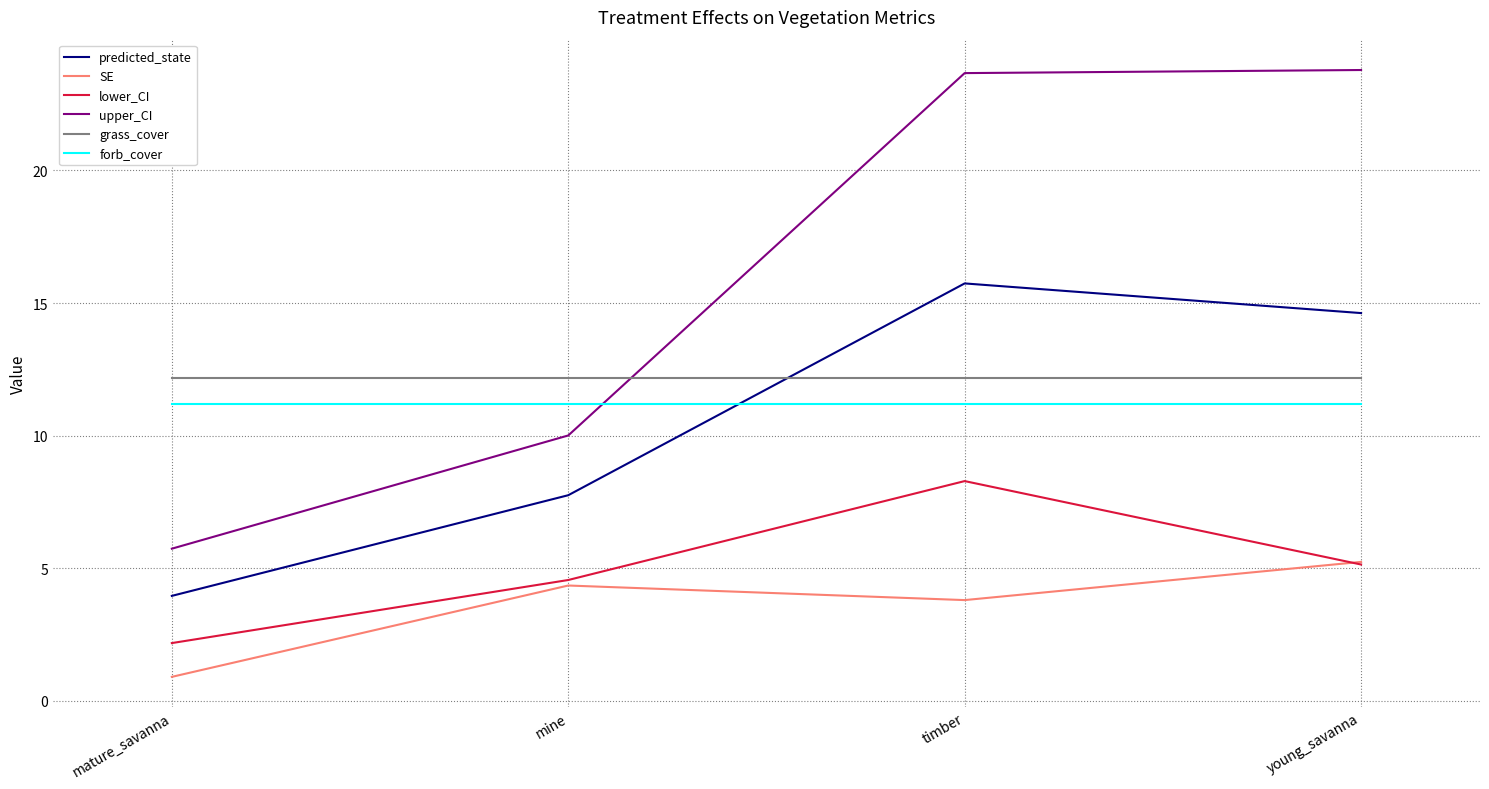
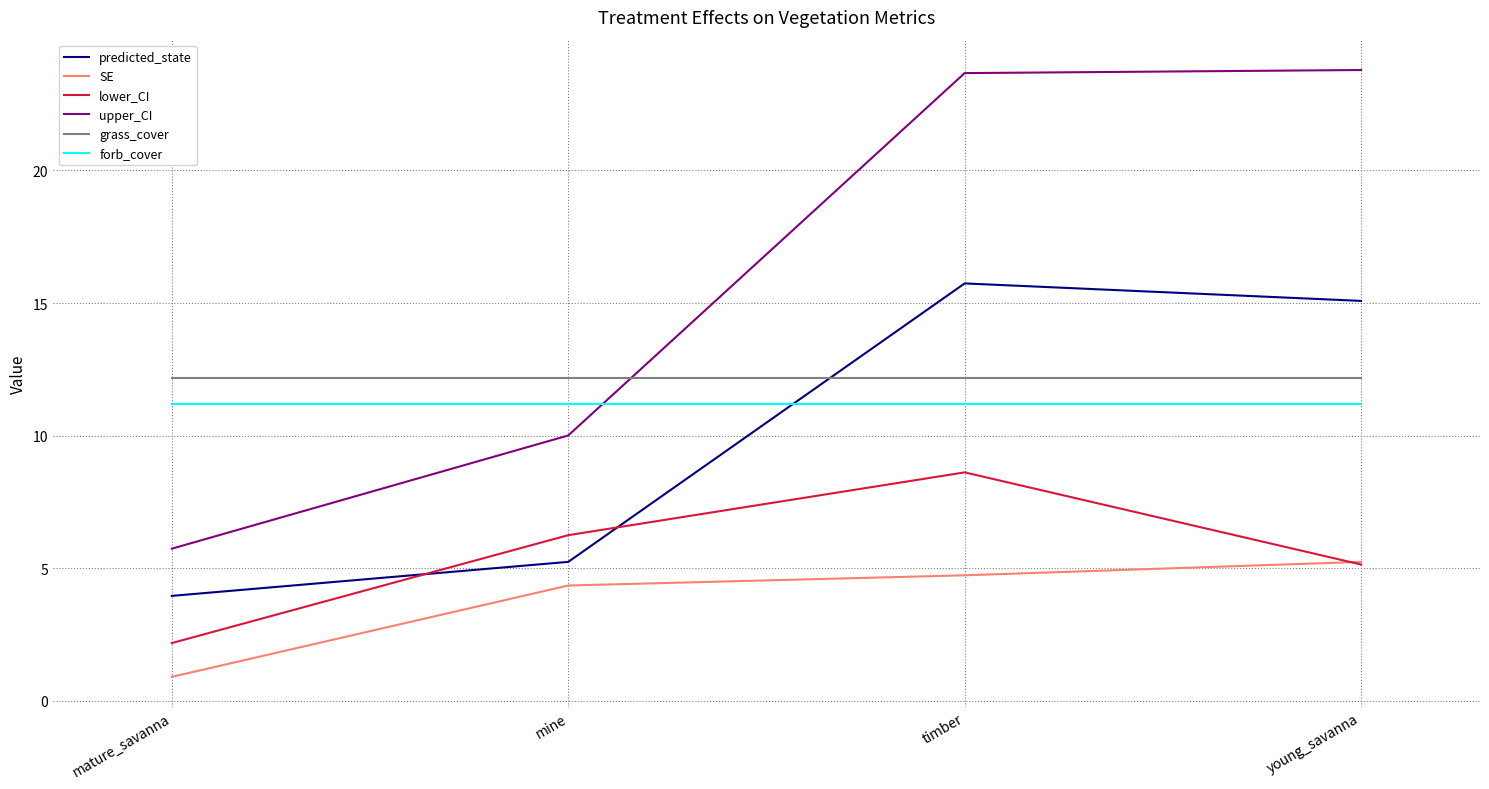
  {
    "predicted_state": {
      "mature_savanna": 4.0,
-     "mine": 7.8,
+     "mine": 5.2,
      "timber": 15.7,
-     "young_savanna": 14.6
+     "young_savanna": 15.1
    },
    "SE": {
      "mature_savanna": 0.9,
      "mine": 4.4,
-     "timber": 3.8,
+     "timber": 4.7,
      "young_savanna": 5.2
    },
    "lower_CI": {
      "mature_savanna": 2.2,
-     "mine": 4.6,
-     "timber": 8.3,
+     "mine": 6.2,
+     "timber": 8.6,
      "young_savanna": 5.1
    },
    "upper_CI": {
      "mature_savanna": 5.7,
      "mine": 10.0,
      "timber": 23.7,
      "young_savanna": 23.8
    },
    "grass_cover": {
      "mature_savanna": 12.2,
      "mine": 12.2,
      "timber": 12.2,
      "young_savanna": 12.2
    },
    "forb_cover": {
      "mature_savanna": 11.2,
      "mine": 11.2,
      "timber": 11.2,
      "young_savanna": 11.2
    }
  }
